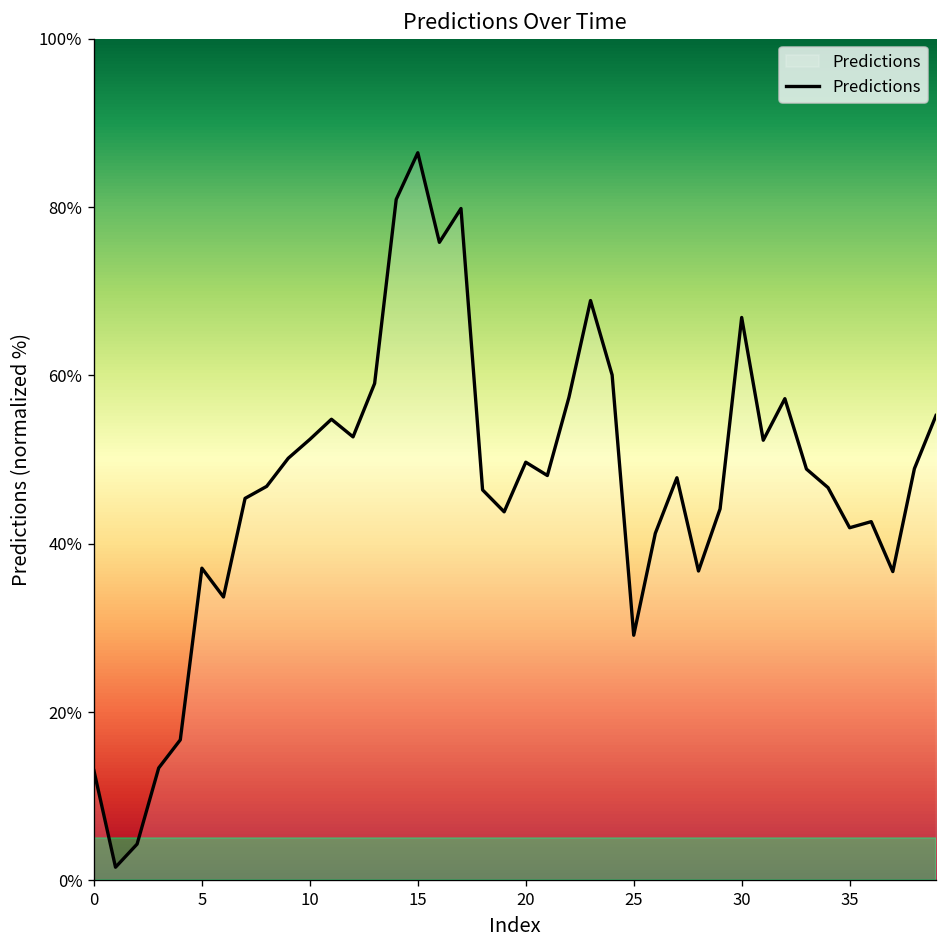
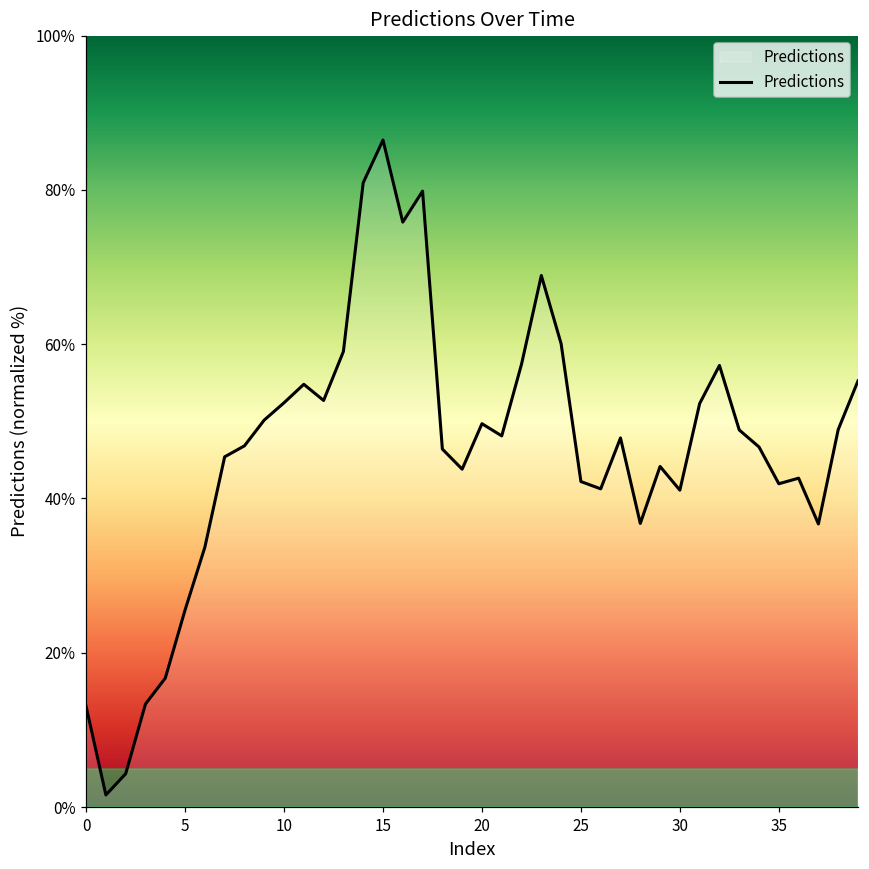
  {
    "0": "13%",
-   "5": "37%",
+   "5": "26%",
    "10": "52%",
    "15": "86%",
    "20": "50%",
-   "25": "29%",
-   "30": "67%",
+   "25": "42%",
+   "30": "41%",
    "35": "42%"
  }
